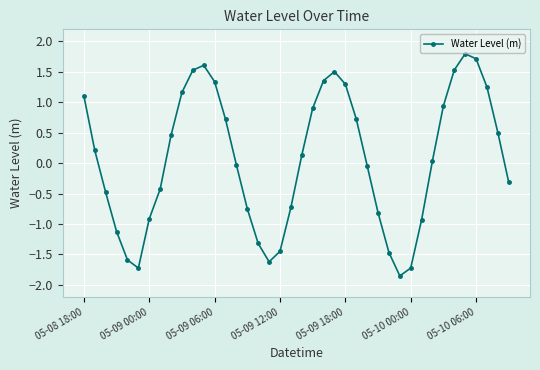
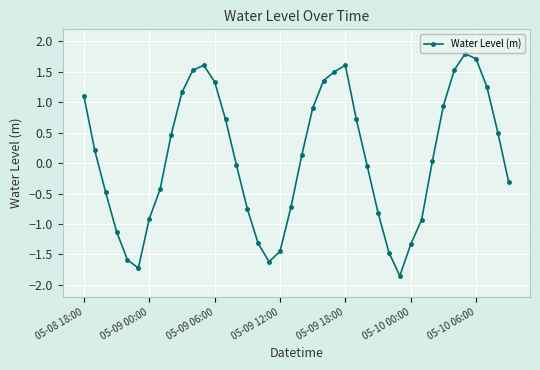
  {
    "05-08 18:00": 1.1,
    "05-09 00:00": -0.9,
    "05-09 06:00": 1.3,
    "05-09 12:00": -1.4,
-   "05-09 18:00": 1.3,
-   "05-10 00:00": -1.7,
+   "05-09 18:00": 1.6,
+   "05-10 00:00": -1.3,
    "05-10 06:00": 1.7
  }
